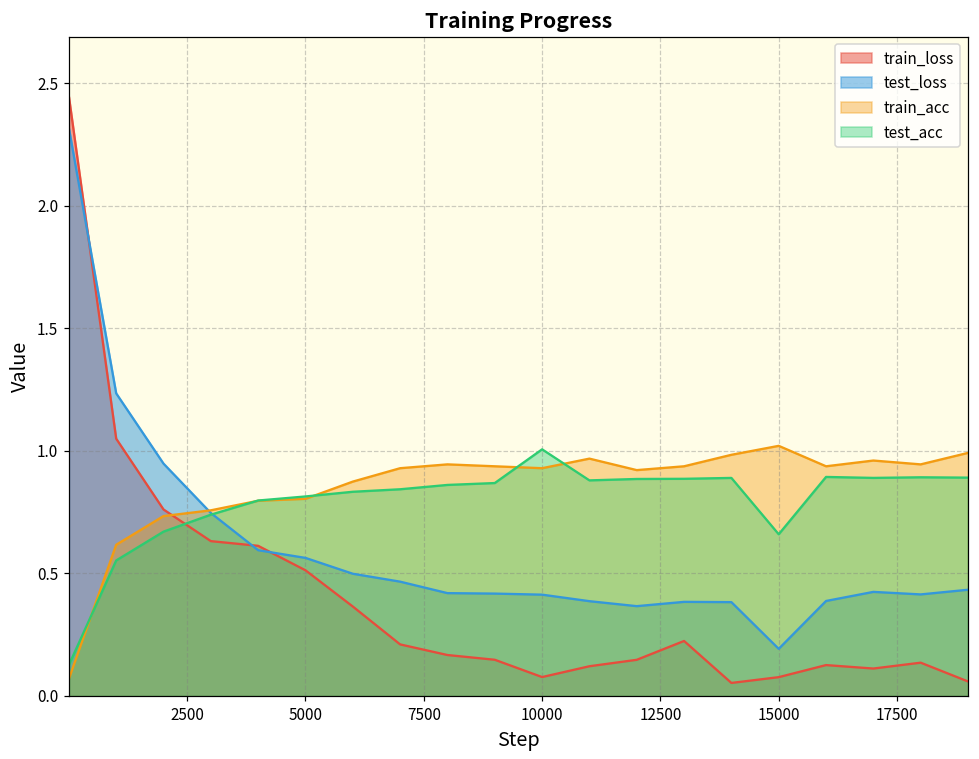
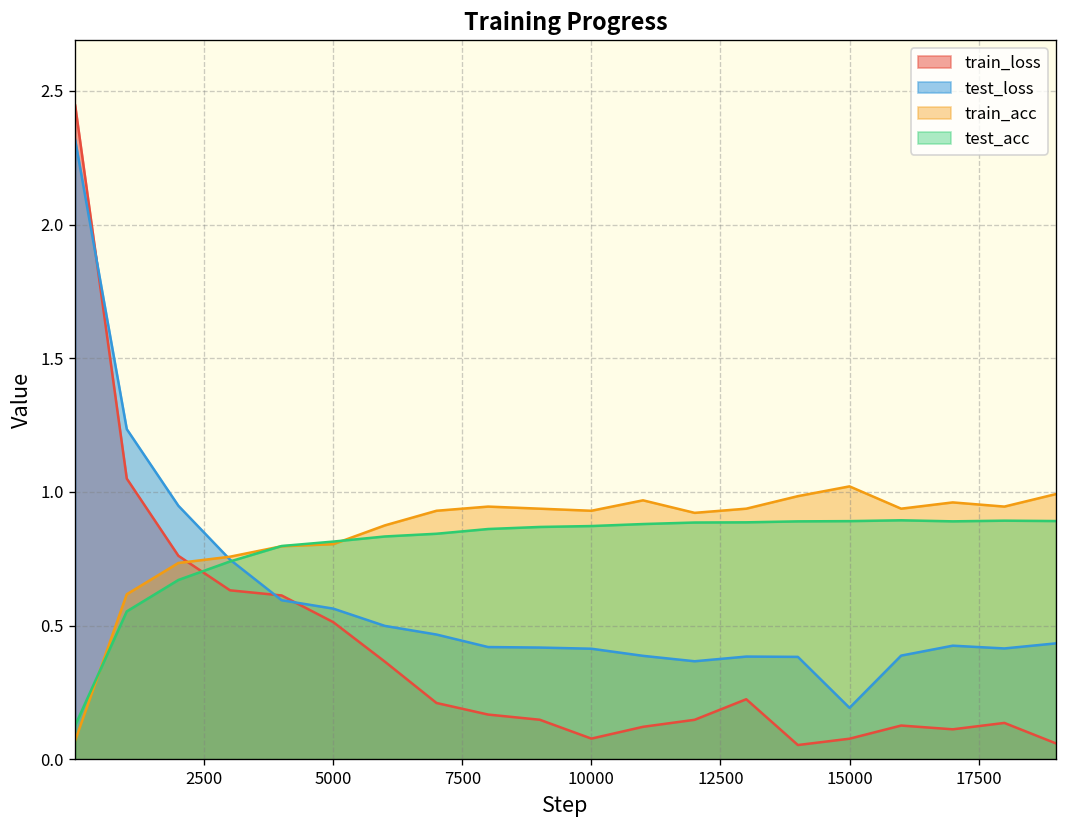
  {
    "train_loss": {
      "5000": 0.51,
      "10000": 0.08,
      "15000": 0.08
    },
    "test_loss": {
      "5000": 0.56,
      "10000": 0.41,
      "15000": 0.19
    },
    "train_acc": {
      "10000": 0.93,
      "15000": 1.02
    },
    "test_acc": {
-     "10000": 1.01,
-     "15000": 0.66
+     "10000": 0.87,
+     "15000": 0.89
    }
  }
